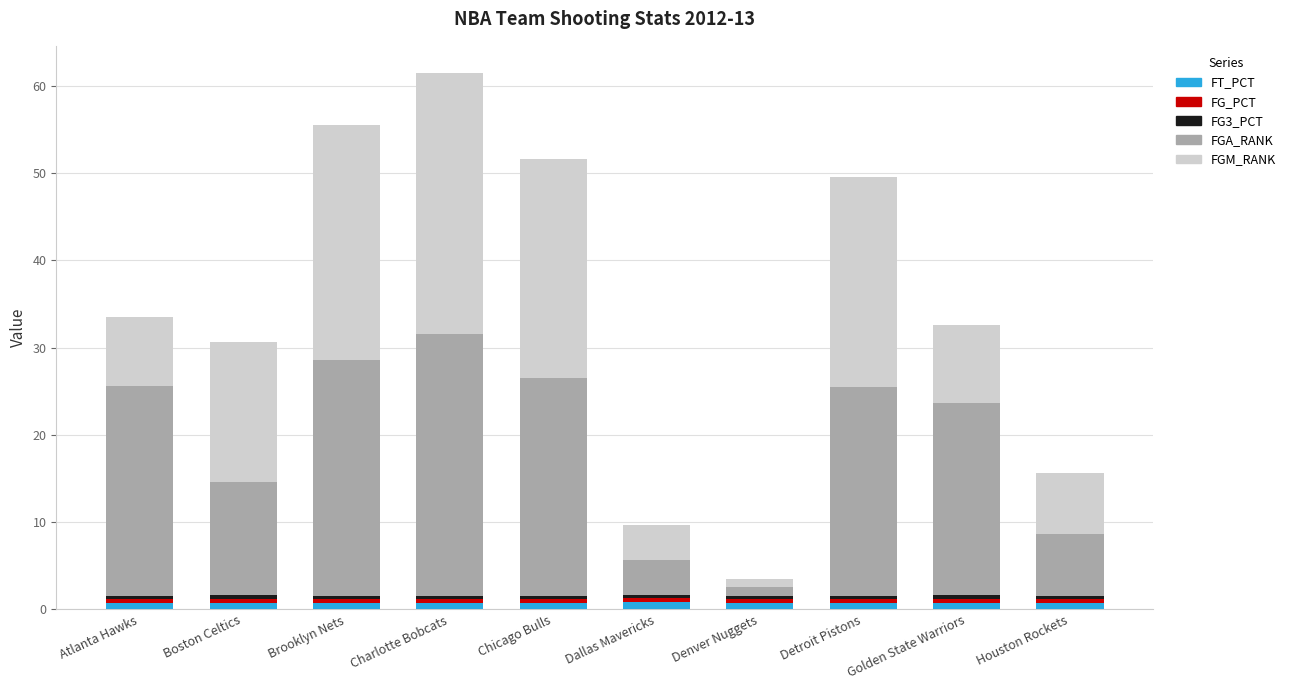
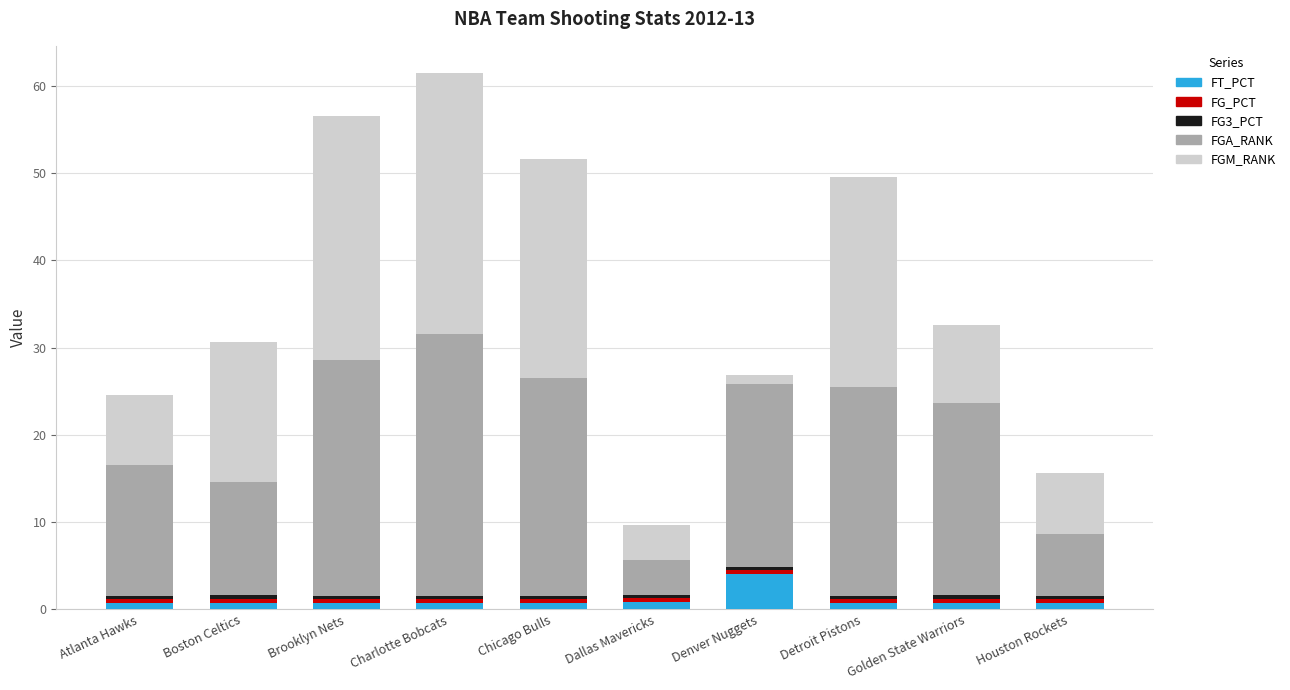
  {
    "FT_PCT": {
      "Atlanta Hawks": 1,
      "Boston Celtics": 1,
      "Brooklyn Nets": 1,
      "Charlotte Bobcats": 1,
      "Chicago Bulls": 1,
      "Dallas Mavericks": 1,
-     "Denver Nuggets": 1,
+     "Denver Nuggets": 4,
      "Detroit Pistons": 1,
      "Golden State Warriors": 1,
      "Houston Rockets": 1
    },
    "FG_PCT": {
      "Atlanta Hawks": 0,
      "Boston Celtics": 0,
      "Brooklyn Nets": 0,
      "Charlotte Bobcats": 0,
      "Chicago Bulls": 0,
      "Dallas Mavericks": 0,
      "Denver Nuggets": 0,
      "Detroit Pistons": 0,
      "Golden State Warriors": 0,
      "Houston Rockets": 0
    },
    "FG3_PCT": {
      "Atlanta Hawks": 0,
      "Boston Celtics": 0,
      "Brooklyn Nets": 0,
      "Charlotte Bobcats": 0,
      "Chicago Bulls": 0,
      "Dallas Mavericks": 0,
      "Denver Nuggets": 0,
      "Detroit Pistons": 0,
      "Golden State Warriors": 0,
      "Houston Rockets": 0
    },
    "FGA_RANK": {
-     "Atlanta Hawks": 24,
+     "Atlanta Hawks": 15,
      "Boston Celtics": 13,
      "Brooklyn Nets": 27,
      "Charlotte Bobcats": 30,
      "Chicago Bulls": 25,
      "Dallas Mavericks": 4,
-     "Denver Nuggets": 1,
+     "Denver Nuggets": 21,
      "Detroit Pistons": 24,
      "Golden State Warriors": 22,
      "Houston Rockets": 7
    },
    "FGM_RANK": {
      "Atlanta Hawks": 8,
      "Boston Celtics": 16,
-     "Brooklyn Nets": 27,
+     "Brooklyn Nets": 28,
      "Charlotte Bobcats": 30,
      "Chicago Bulls": 25,
      "Dallas Mavericks": 4,
      "Denver Nuggets": 1,
      "Detroit Pistons": 24,
      "Golden State Warriors": 9,
      "Houston Rockets": 7
    }
  }
